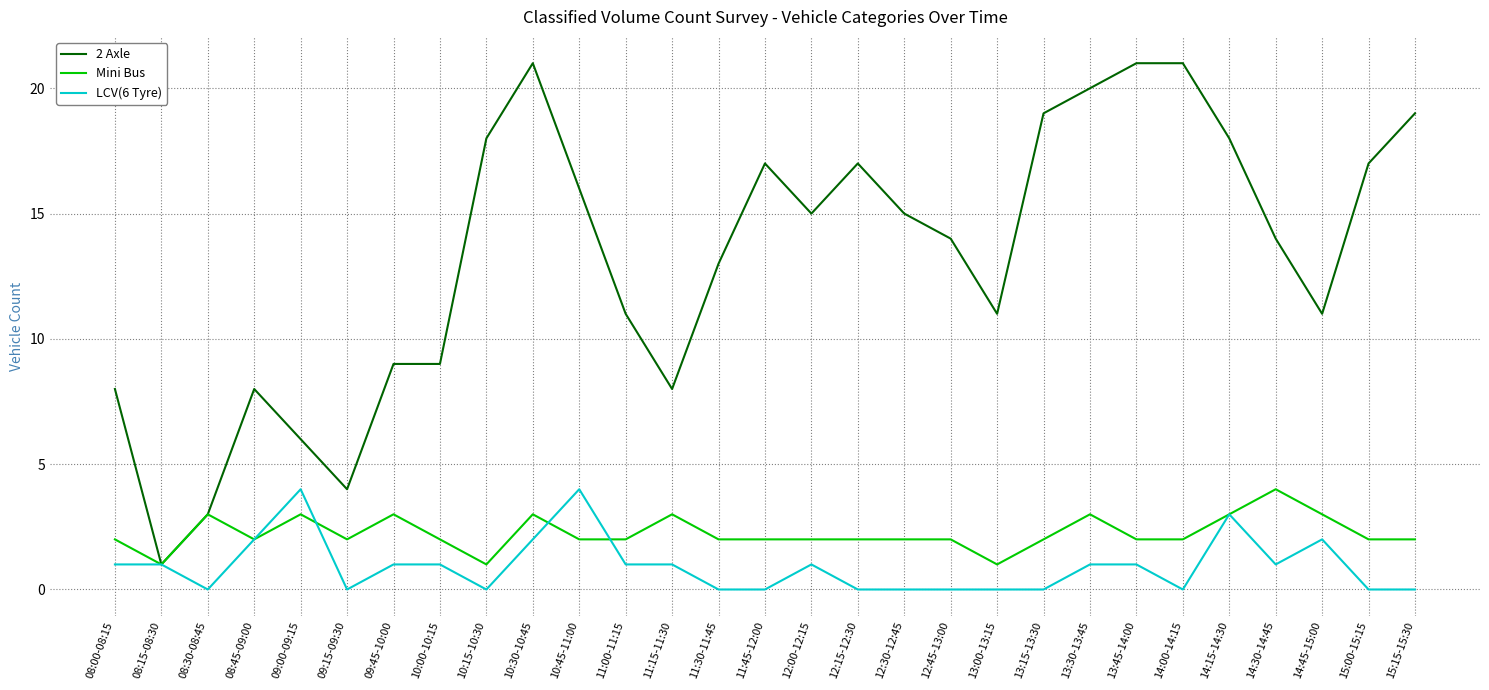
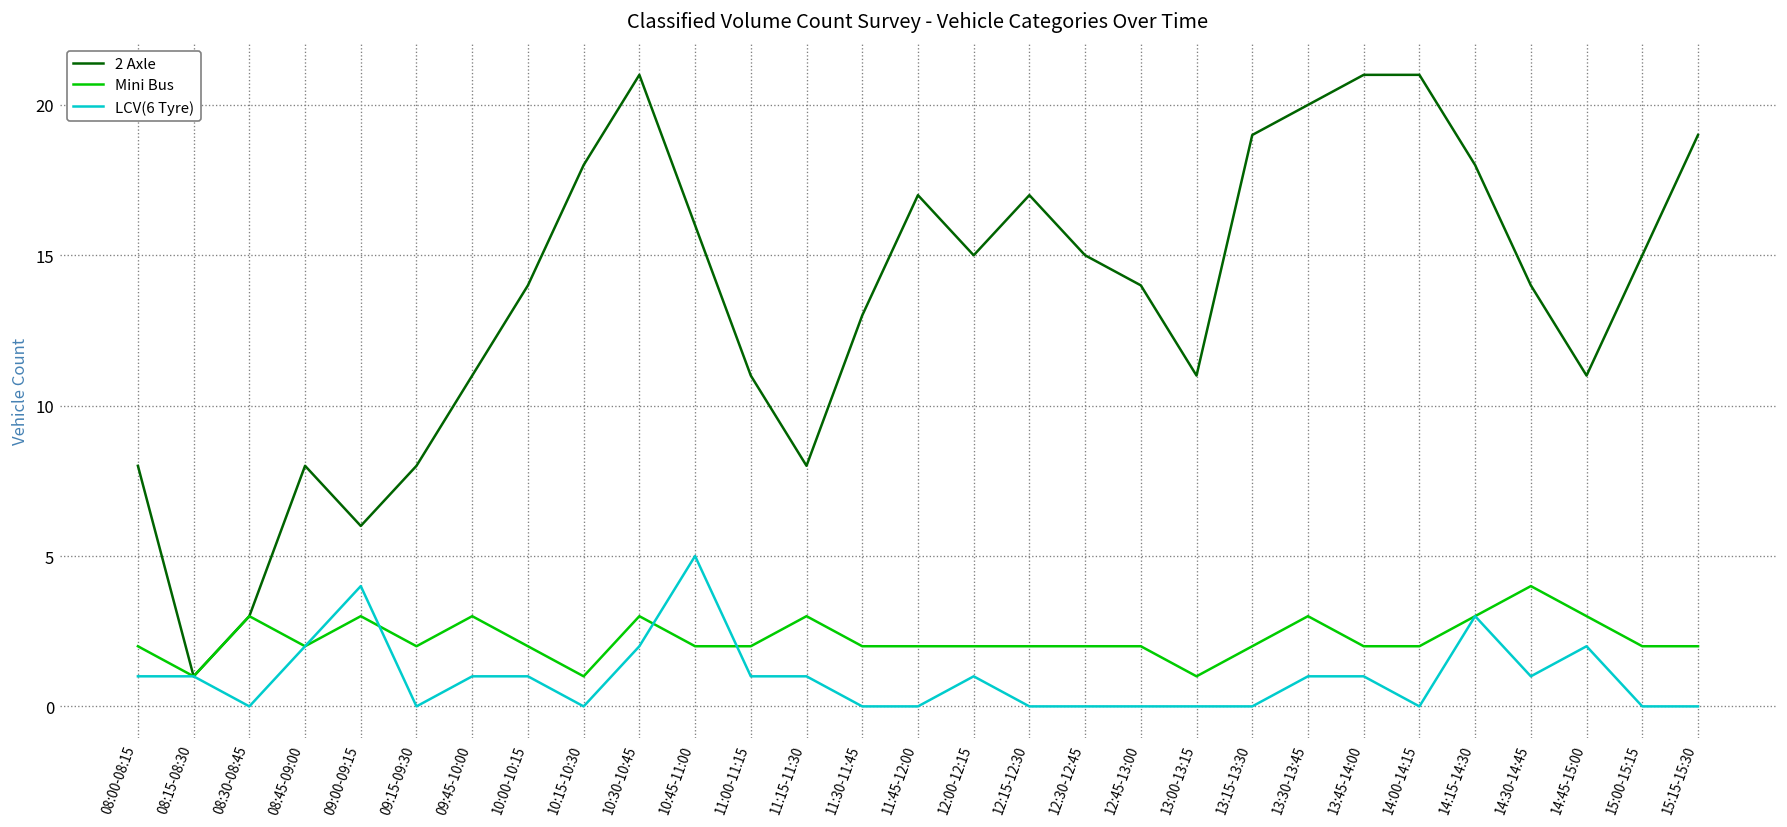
  {
    "2 Axle": {
      "08:00-08:15": 8,
      "08:45-09:00": 8,
      "09:00-09:15": 6,
-     "09:15-09:30": 4,
-     "09:45-10:00": 9,
-     "10:00-10:15": 9,
+     "09:15-09:30": 8,
+     "09:45-10:00": 11,
+     "10:00-10:15": 14,
      "10:15-10:30": 18,
      "10:30-10:45": 21,
      "10:45-11:00": 16,
      "11:00-11:15": 11,
      "11:15-11:30": 8,
      "11:30-11:45": 13,
      "11:45-12:00": 17,
      "12:00-12:15": 15,
      "12:15-12:30": 17,
      "12:30-12:45": 15,
      "12:45-13:00": 14,
      "13:00-13:15": 11,
      "13:15-13:30": 19,
      "13:30-13:45": 20,
      "13:45-14:00": 21,
      "14:00-14:15": 21,
      "14:15-14:30": 18,
      "14:30-14:45": 14,
      "14:45-15:00": 11,
-     "15:00-15:15": 17,
+     "15:00-15:15": 15,
      "15:15-15:30": 19
    },
    "Mini Bus": {
      "08:00-08:15": 2,
      "09:00-09:15": 3,
      "09:15-09:30": 2,
      "09:45-10:00": 3,
      "10:00-10:15": 2,
      "10:15-10:30": 1,
      "10:30-10:45": 3,
      "10:45-11:00": 2,
      "11:00-11:15": 2,
      "11:15-11:30": 3,
      "11:30-11:45": 2,
      "11:45-12:00": 2,
      "12:00-12:15": 2,
      "12:15-12:30": 2,
      "12:30-12:45": 2,
      "12:45-13:00": 2,
      "13:00-13:15": 1,
      "13:15-13:30": 2,
      "13:30-13:45": 3,
      "13:45-14:00": 2,
      "14:00-14:15": 2,
      "14:30-14:45": 4,
      "14:45-15:00": 3,
      "15:00-15:15": 2,
      "15:15-15:30": 2
    },
    "LCV(6 Tyre)": {
      "08:00-08:15": 1,
      "08:30-08:45": 0,
      "09:00-09:15": 4,
      "09:15-09:30": 0,
      "09:45-10:00": 1,
      "10:00-10:15": 1,
      "10:15-10:30": 0,
      "10:30-10:45": 2,
-     "10:45-11:00": 4,
+     "10:45-11:00": 5,
      "11:00-11:15": 1,
      "11:15-11:30": 1,
      "11:30-11:45": 0,
      "11:45-12:00": 0,
      "12:00-12:15": 1,
      "12:15-12:30": 0,
      "12:30-12:45": 0,
      "12:45-13:00": 0,
      "13:00-13:15": 0,
      "13:15-13:30": 0,
      "13:30-13:45": 1,
      "13:45-14:00": 1,
      "14:00-14:15": 0,
      "14:30-14:45": 1,
      "14:45-15:00": 2,
      "15:00-15:15": 0,
      "15:15-15:30": 0
    }
  }
